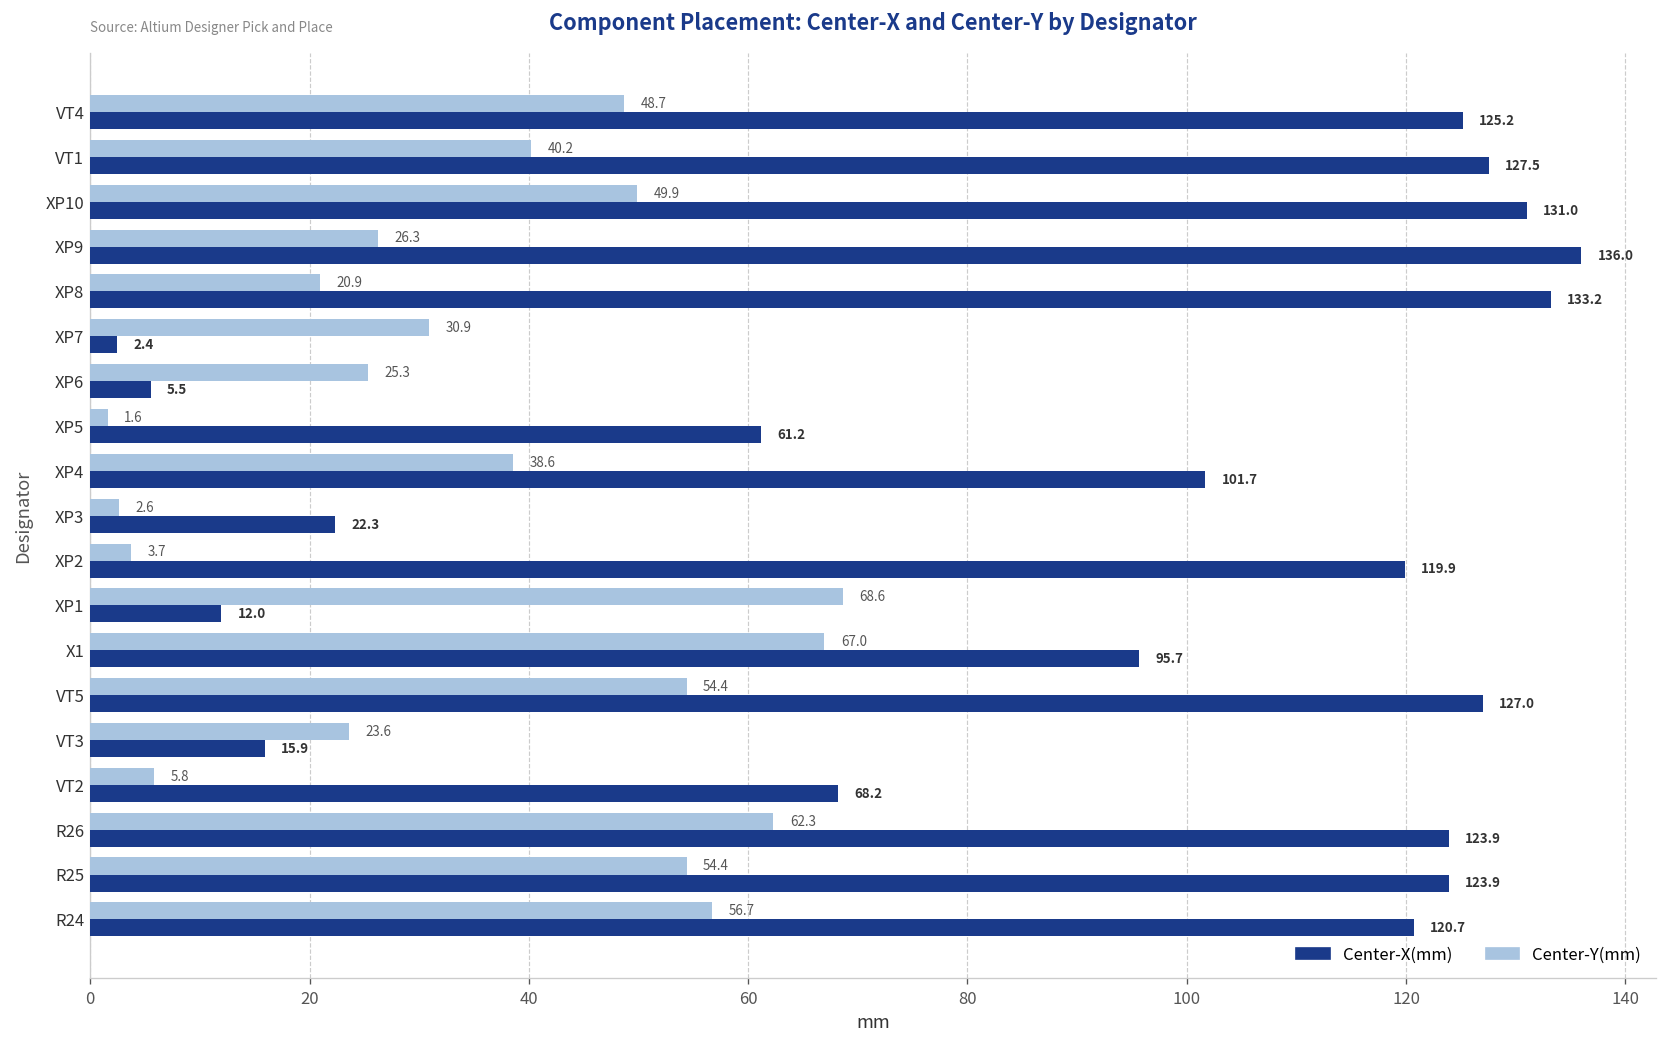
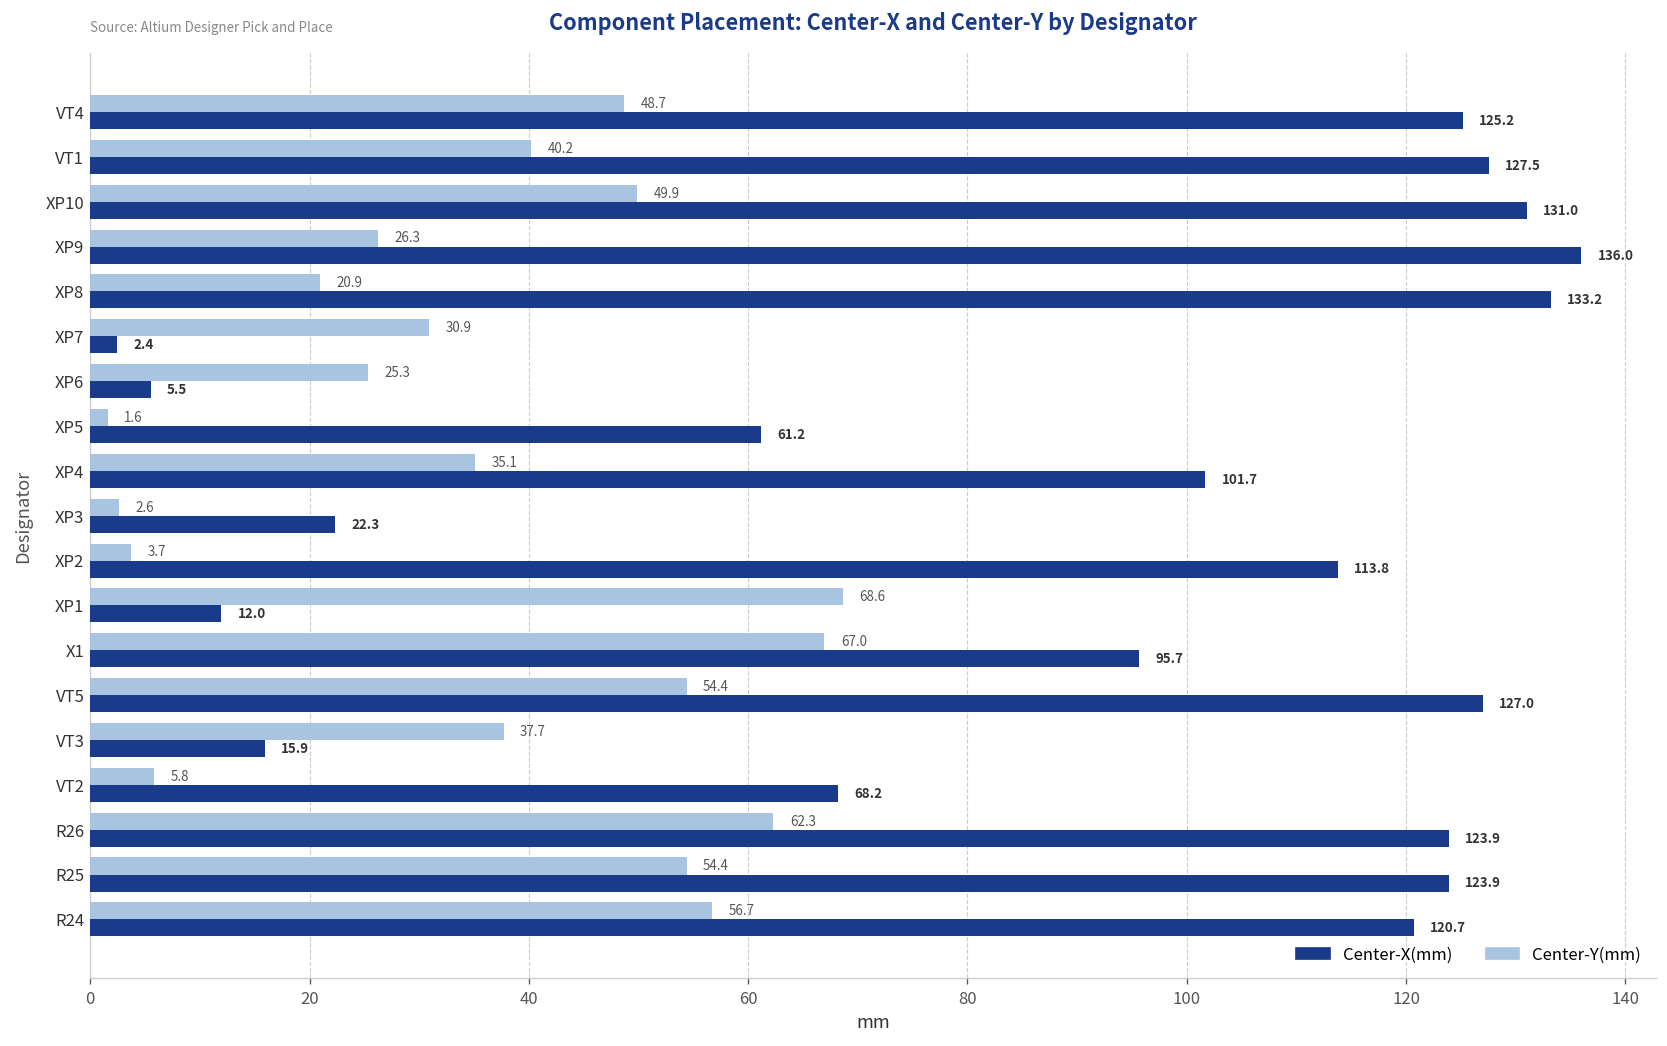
  {
    "Center-X(mm)": {
      "VT4": 125.2,
      "VT1": 127.5,
      "XP10": 131.0,
      "XP9": 136.0,
      "XP8": 133.2,
      "XP7": 2.4,
      "XP6": 5.5,
      "XP5": 61.2,
      "XP4": 101.7,
      "XP3": 22.3,
-     "XP2": 119.9,
+     "XP2": 113.8,
      "XP1": 12.0,
      "X1": 95.7,
      "VT5": 127.0,
      "VT3": 15.9,
      "VT2": 68.2,
      "R26": 123.9,
      "R25": 123.9,
      "R24": 120.7
    },
    "Center-Y(mm)": {
      "VT4": 48.7,
      "VT1": 40.2,
      "XP10": 49.9,
      "XP9": 26.3,
      "XP8": 20.9,
      "XP7": 30.9,
      "XP6": 25.3,
      "XP5": 1.6,
-     "XP4": 38.6,
+     "XP4": 35.1,
      "XP3": 2.6,
      "XP2": 3.7,
      "XP1": 68.6,
      "X1": 67.0,
      "VT5": 54.4,
-     "VT3": 23.6,
+     "VT3": 37.7,
      "VT2": 5.8,
      "R26": 62.3,
      "R25": 54.4,
      "R24": 56.7
    }
  }
